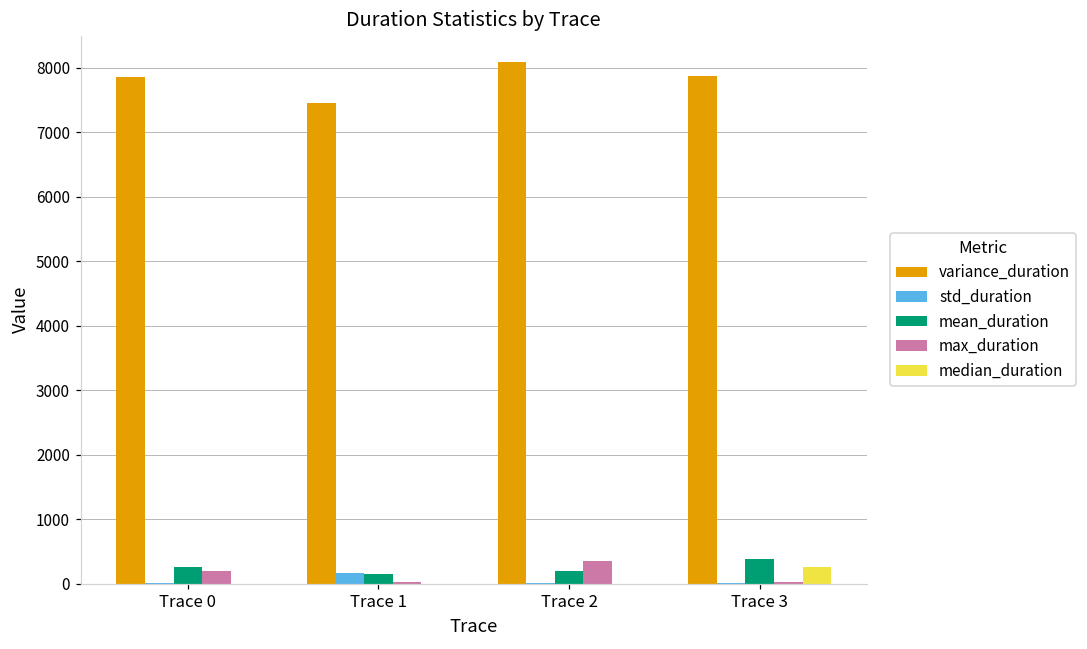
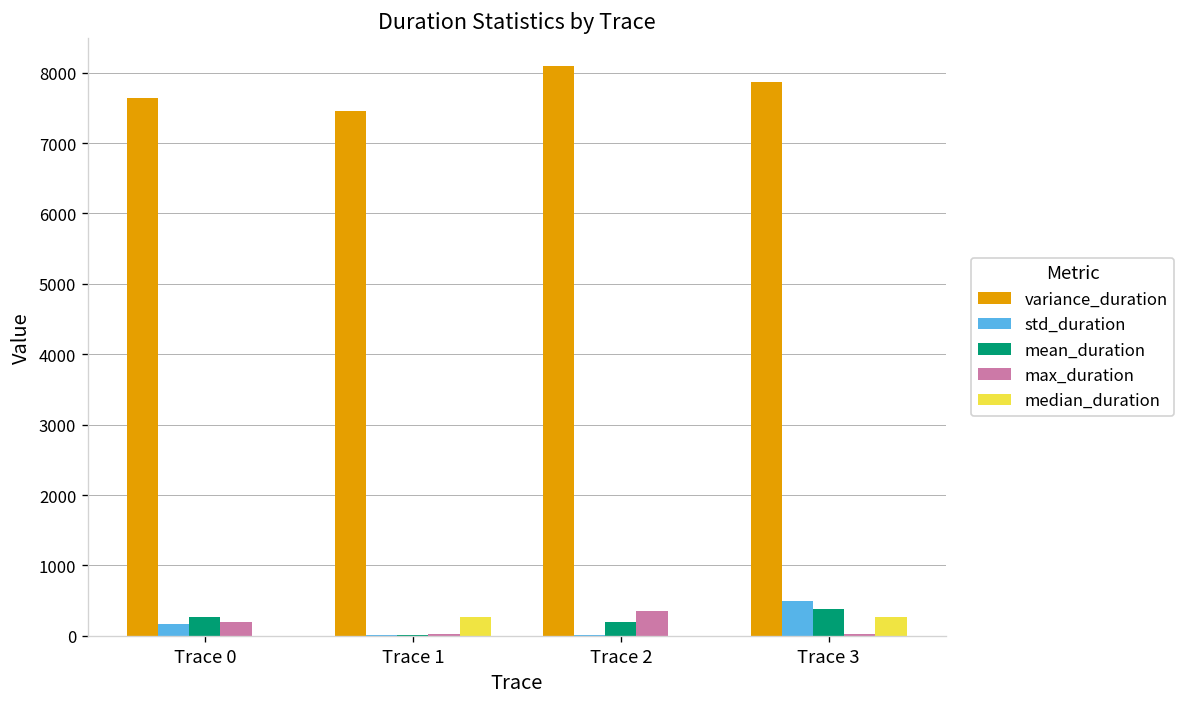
  {
    "variance_duration": {
-     "Trace 0": 7900,
+     "Trace 0": 7600,
      "Trace 1": 7500,
      "Trace 2": 8100,
      "Trace 3": 7900
    },
    "std_duration": {
-     "Trace 0": 0,
-     "Trace 1": 200,
-     "Trace 3": 0
+     "Trace 0": 200,
+     "Trace 1": 0,
+     "Trace 3": 500
    },
    "mean_duration": {
      "Trace 0": 300,
-     "Trace 1": 200,
+     "Trace 1": 0,
      "Trace 2": 200,
      "Trace 3": 400
    },
    "max_duration": {
      "Trace 0": 200,
      "Trace 2": 400
    },
    "median_duration": {
-     "Trace 1": 0,
+     "Trace 1": 300,
      "Trace 3": 300
    }
  }
